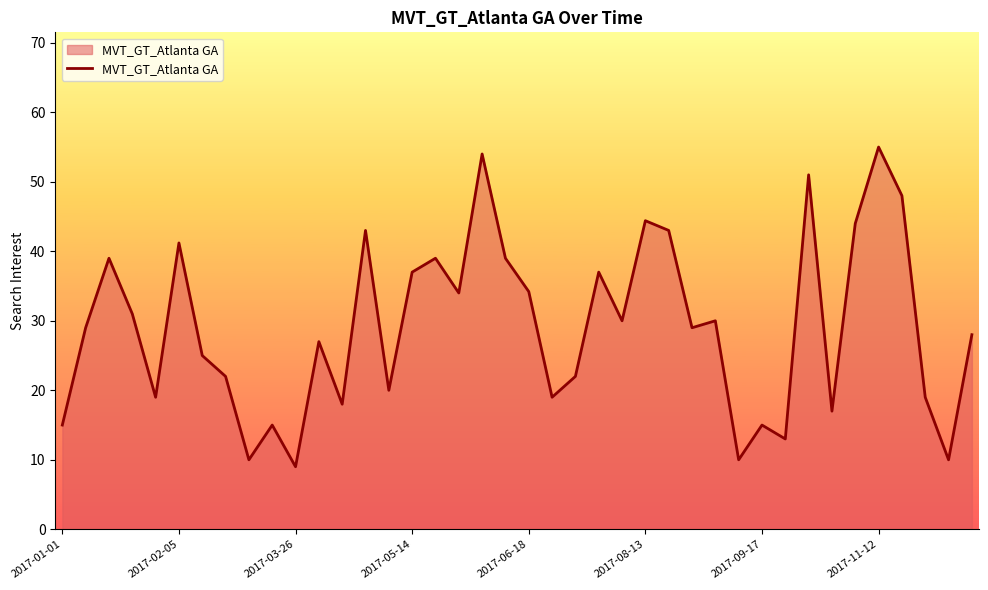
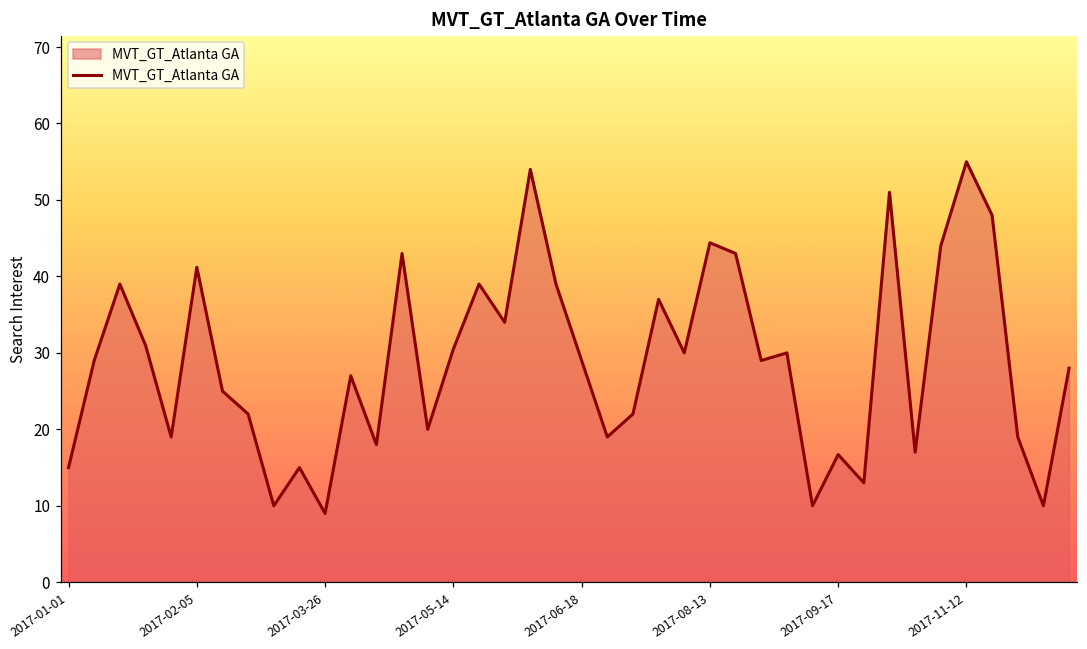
  {
    "2017-01-01": 15,
    "2017-02-05": 41,
    "2017-03-26": 9,
-   "2017-05-14": 37,
-   "2017-06-18": 34,
+   "2017-05-14": 31,
+   "2017-06-18": 29,
    "2017-08-13": 44,
-   "2017-09-17": 15,
+   "2017-09-17": 17,
    "2017-11-12": 55
  }
